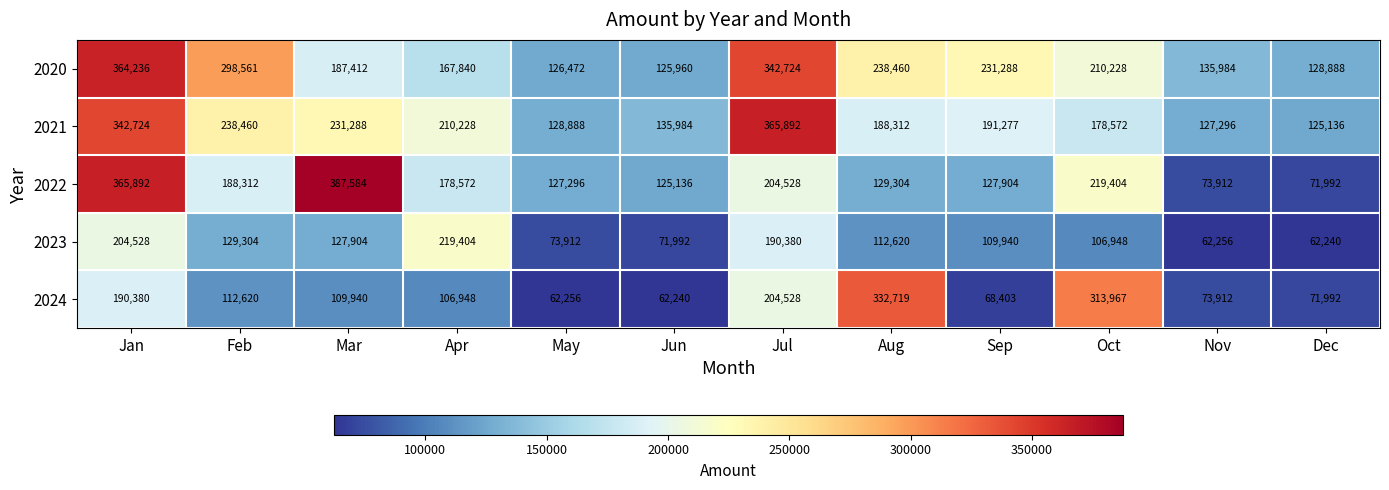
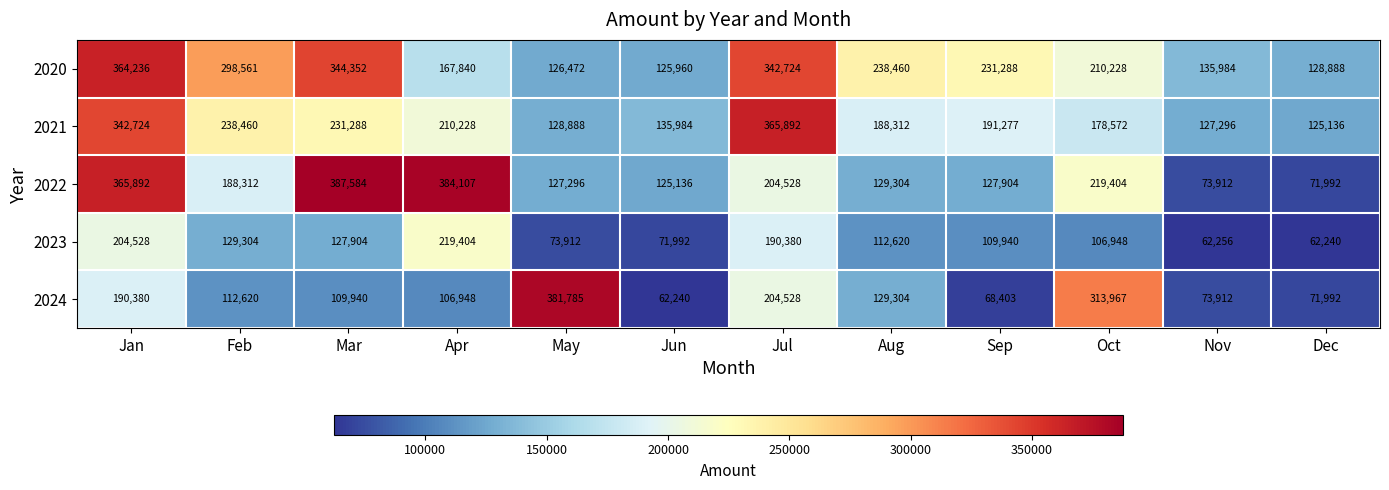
  {
    "2020": {
      "Jan": "364,236",
      "Feb": "298,561",
-     "Mar": "187,412",
+     "Mar": "344,352",
      "Apr": "167,840",
      "May": "126,472",
      "Jun": "125,960",
      "Jul": "342,724",
      "Aug": "238,460",
      "Sep": "231,288",
      "Oct": "210,228",
      "Nov": "135,984",
      "Dec": "128,888"
    },
    "2021": {
      "Jan": "342,724",
      "Feb": "238,460",
      "Mar": "231,288",
      "Apr": "210,228",
      "May": "128,888",
      "Jun": "135,984",
      "Jul": "365,892",
      "Aug": "188,312",
      "Sep": "191,277",
      "Oct": "178,572",
      "Nov": "127,296",
      "Dec": "125,136"
    },
    "2022": {
      "Jan": "365,892",
      "Feb": "188,312",
      "Mar": "387,584",
-     "Apr": "178,572",
+     "Apr": "384,107",
      "May": "127,296",
      "Jun": "125,136",
      "Jul": "204,528",
      "Aug": "129,304",
      "Sep": "127,904",
      "Oct": "219,404",
      "Nov": "73,912",
      "Dec": "71,992"
    },
    "2023": {
      "Jan": "204,528",
      "Feb": "129,304",
      "Mar": "127,904",
      "Apr": "219,404",
      "May": "73,912",
      "Jun": "71,992",
      "Jul": "190,380",
      "Aug": "112,620",
      "Sep": "109,940",
      "Oct": "106,948",
      "Nov": "62,256",
      "Dec": "62,240"
    },
    "2024": {
      "Jan": "190,380",
      "Feb": "112,620",
      "Mar": "109,940",
      "Apr": "106,948",
-     "May": "62,256",
+     "May": "381,785",
      "Jun": "62,240",
      "Jul": "204,528",
-     "Aug": "332,719",
+     "Aug": "129,304",
      "Sep": "68,403",
      "Oct": "313,967",
      "Nov": "73,912",
      "Dec": "71,992"
    }
  }
